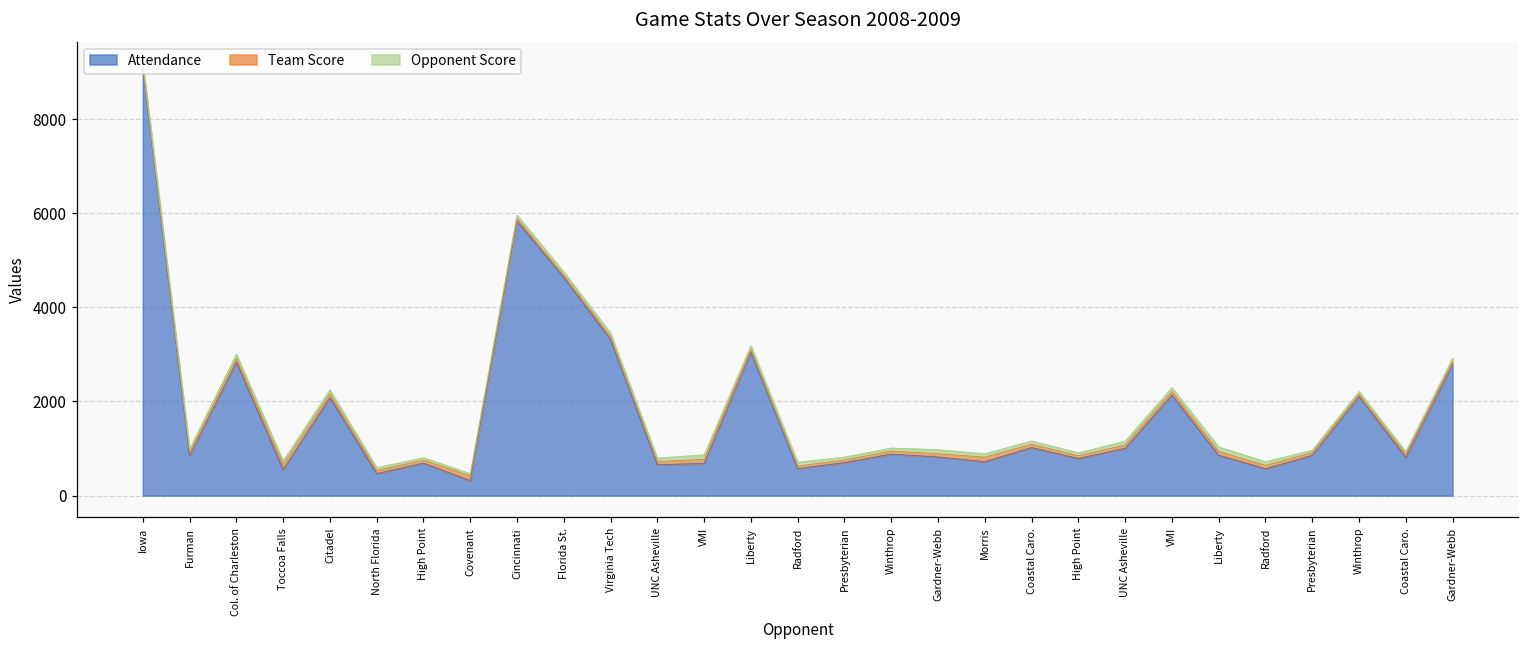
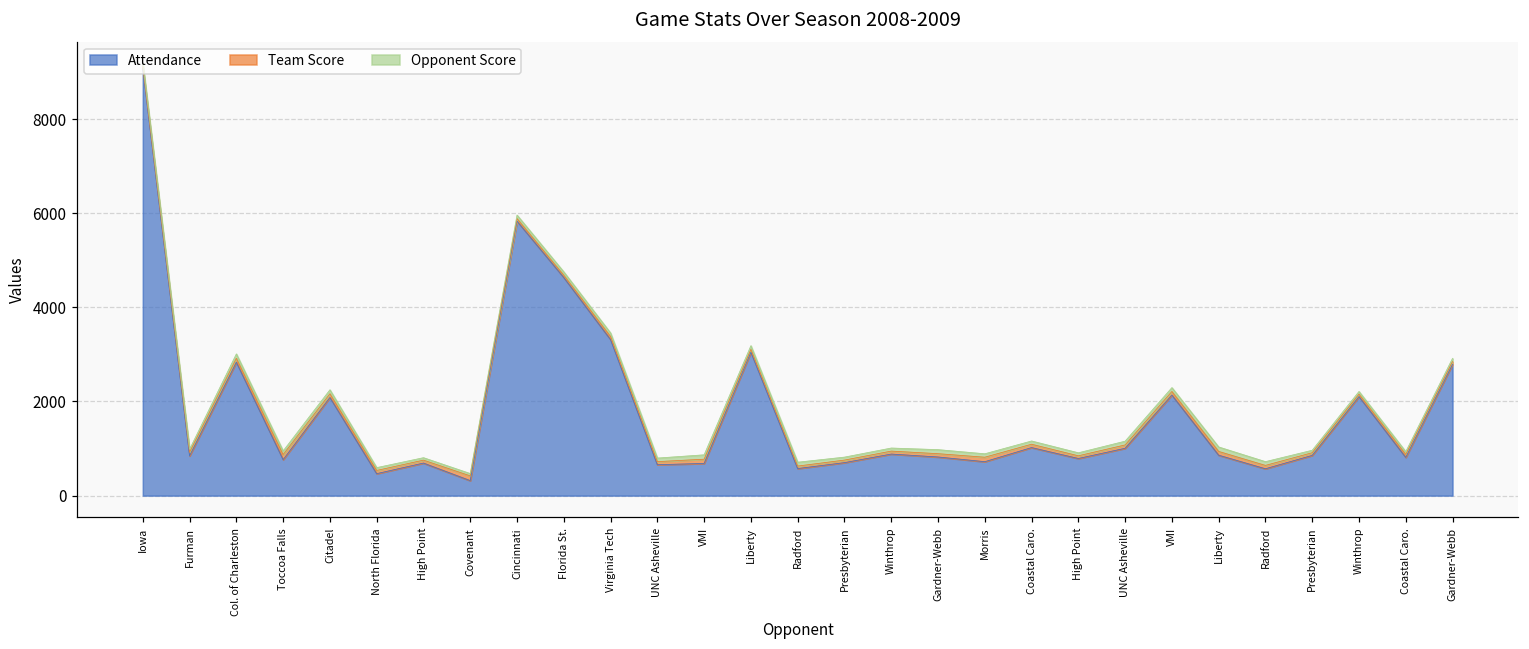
  {
    "Attendance": {
      "Furman": 800,
      "Col. of Charleston": 2800,
-     "Toccoa Falls": 600,
+     "Toccoa Falls": 800,
      "Citadel": 2100,
      "North Florida": 500,
      "Covenant": 300,
      "Virginia Tech": 3300,
      "Morris": 700
    },
    "Team Score": {
      "Furman": 100,
      "Col. of Charleston": 100,
      "Toccoa Falls": 100,
      "Citadel": 100,
      "North Florida": 100,
      "Virginia Tech": 100,
      "Morris": 100
    },
    "Opponent Score": {
      "Furman": 100,
      "Col. of Charleston": 100,
      "Toccoa Falls": 100,
      "Citadel": 100,
      "North Florida": 100,
      "Cincinnati": 100,
      "Florida St.": 100,
      "Virginia Tech": 100,
      "Morris": 100
    }
  }
